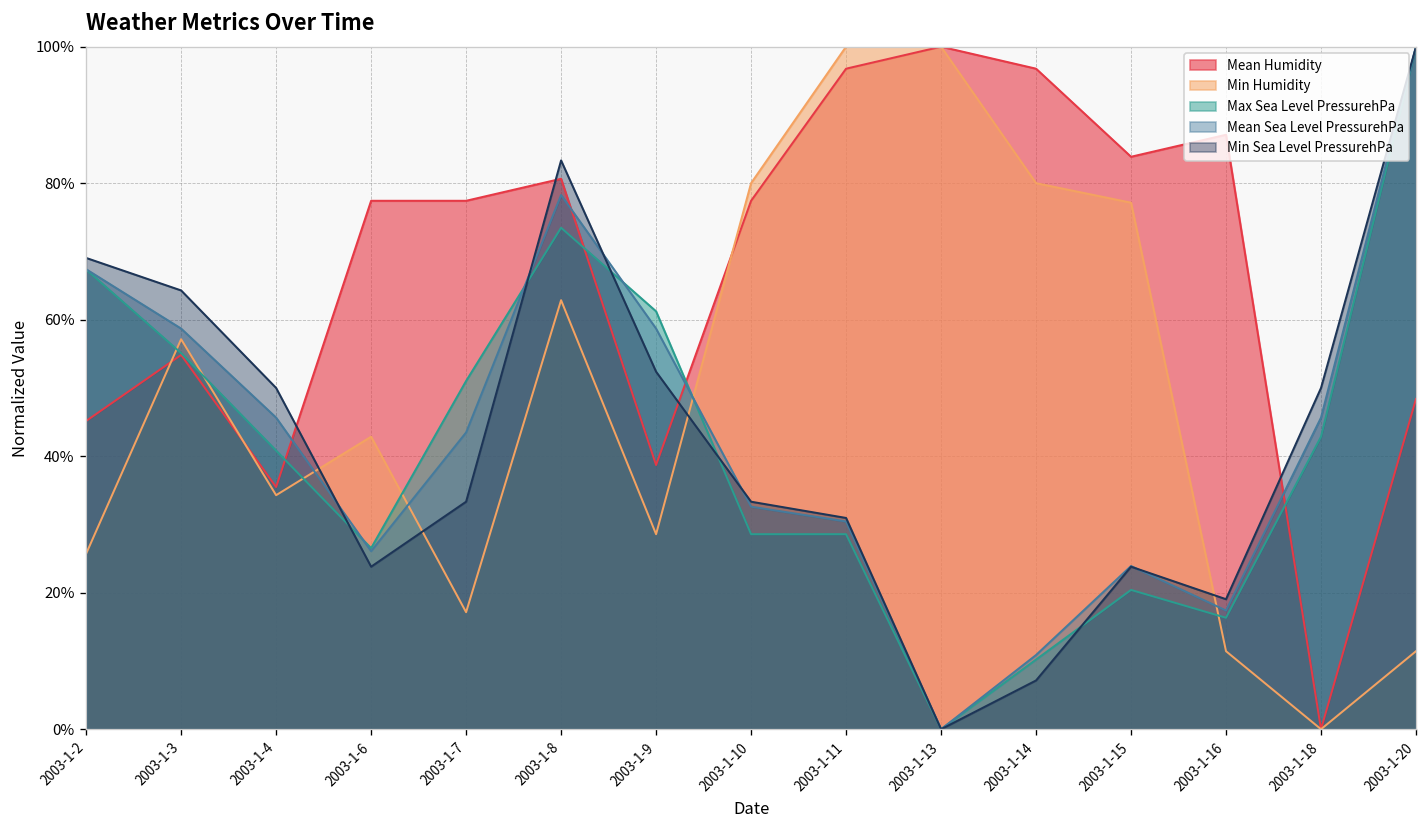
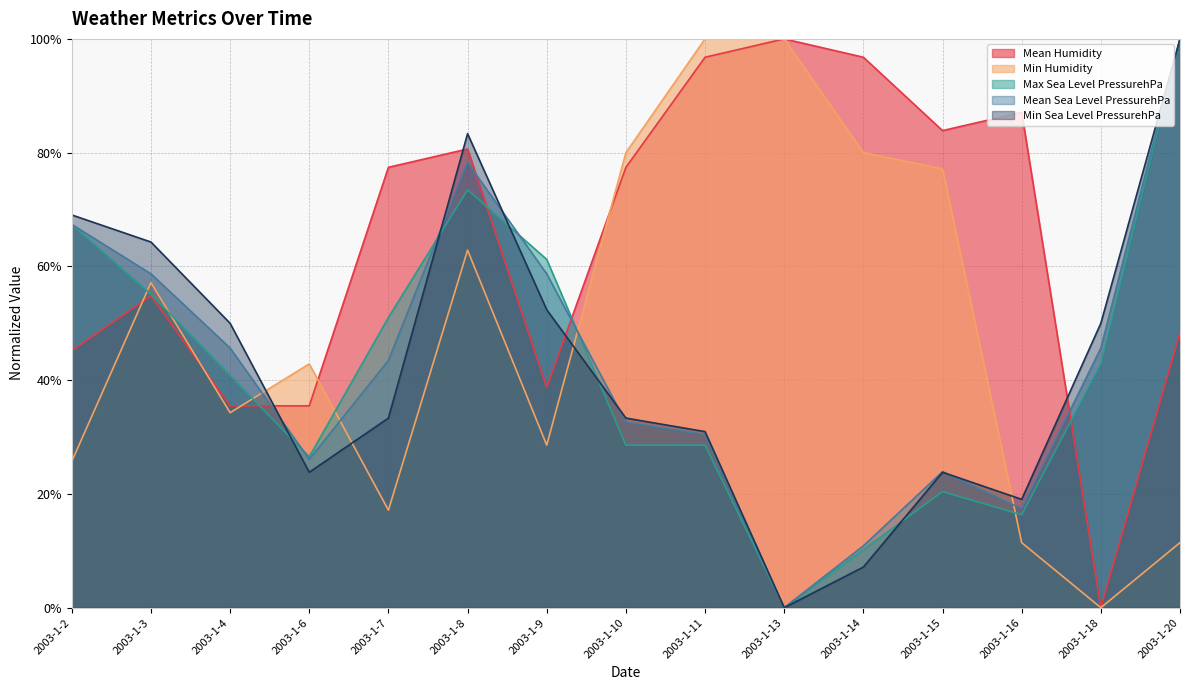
  {
    "Mean Humidity": {
      "2003-1-2": "45%",
      "2003-1-4": "35%",
-     "2003-1-6": "77%",
+     "2003-1-6": "35%",
      "2003-1-7": "77%",
      "2003-1-8": "81%",
      "2003-1-9": "39%",
      "2003-1-10": "77%",
      "2003-1-11": "97%",
      "2003-1-14": "97%",
      "2003-1-15": "84%",
      "2003-1-20": "48%"
    },
    "Min Humidity": {
      "2003-1-2": "26%",
      "2003-1-3": "57%",
      "2003-1-4": "34%",
      "2003-1-6": "43%",
      "2003-1-7": "17%",
      "2003-1-8": "63%",
      "2003-1-9": "29%",
      "2003-1-10": "80%",
      "2003-1-11": "100%",
      "2003-1-14": "80%",
      "2003-1-15": "77%",
      "2003-1-16": "11%",
      "2003-1-20": "11%"
    }
  }
